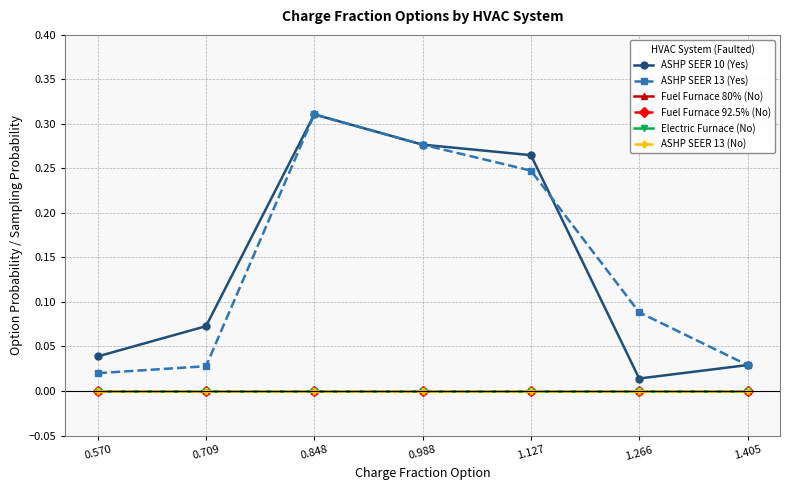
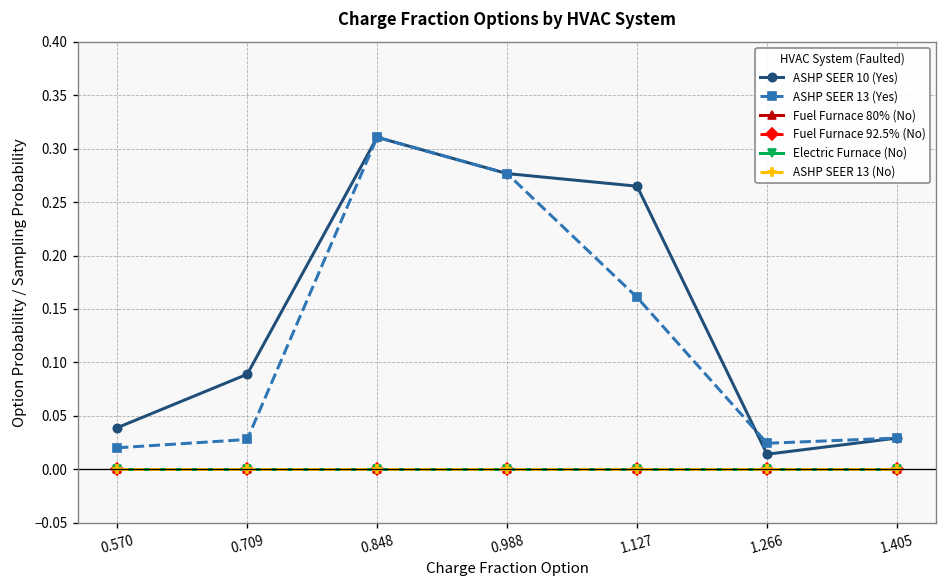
  {
    "ASHP SEER 10 (Yes)": {
      "0.570": 0.04,
-     "0.709": 0.07,
+     "0.709": 0.09,
      "1.127": 0.26,
      "1.266": 0.01
    },
    "ASHP SEER 13 (Yes)": {
      "0.570": 0.02,
      "0.709": 0.03,
-     "1.127": 0.25,
-     "1.266": 0.09
+     "1.127": 0.16,
+     "1.266": 0.02
    },
    "ASHP SEER 13 (No)": {
      "0.570": 0.00,
      "0.709": 0.00,
      "0.848": 0.00,
      "0.988": 0.00,
      "1.127": 0.00,
      "1.266": 0.00,
      "1.405": 0.00
    }
  }
